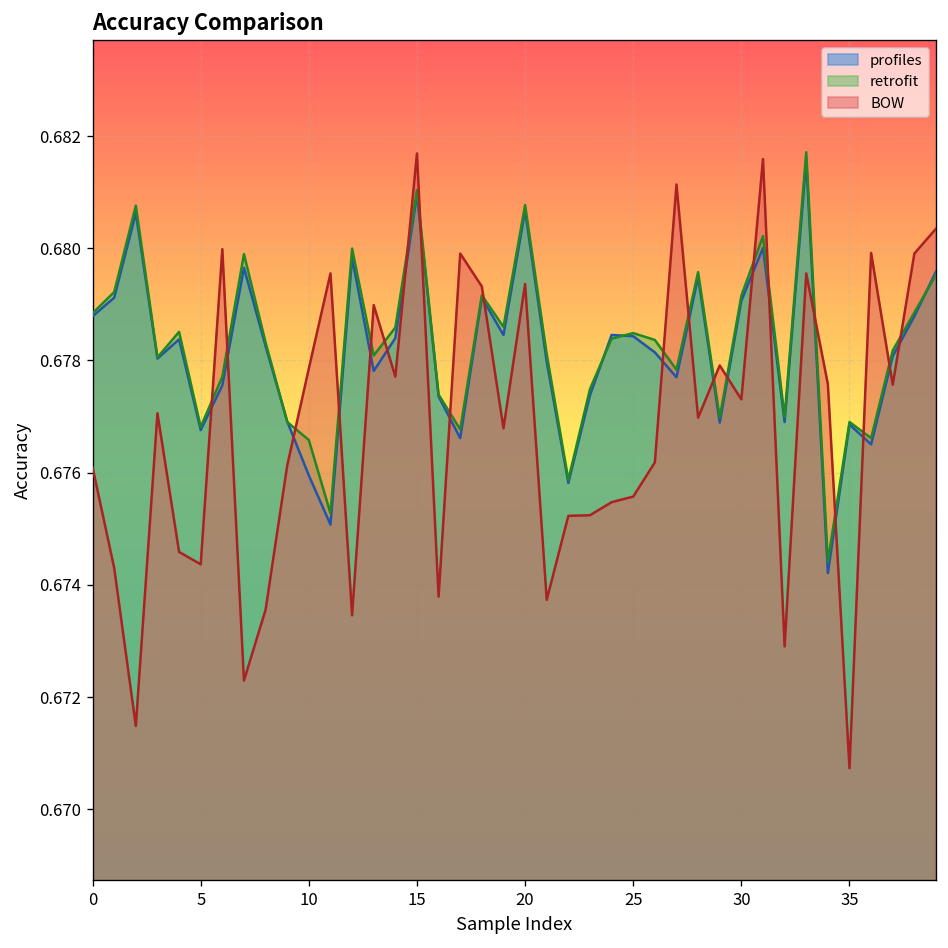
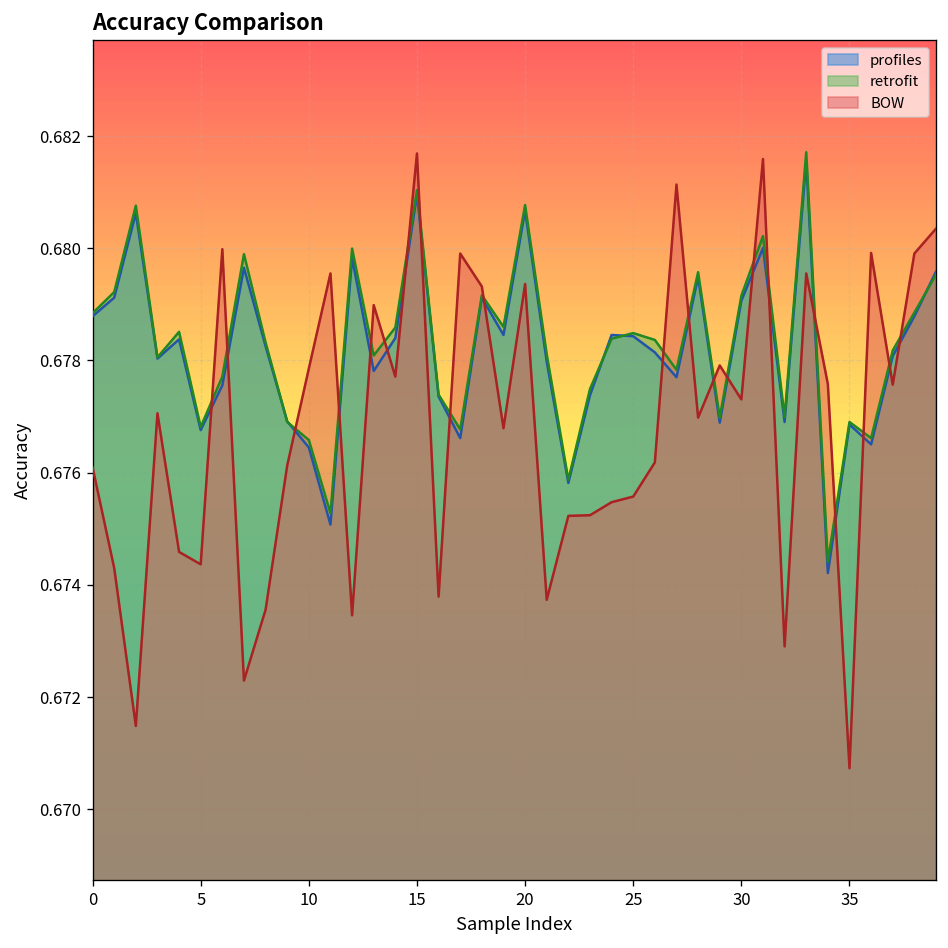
  {
    "profiles": {
      "0": 0.6788,
      "5": 0.6768,
-     "10": 0.6760,
+     "10": 0.6764,
      "15": 0.6810,
      "20": 0.6807,
      "25": 0.6784,
      "30": 0.6791
    },
    "retrofit": {
      "0": 0.6788,
      "5": 0.6768,
      "10": 0.6766,
      "15": 0.6810,
      "20": 0.6808,
      "25": 0.6785,
      "30": 0.6792
    },
    "BOW": {
      "0": 0.6761,
      "5": 0.6744,
      "10": 0.6779,
      "15": 0.6817,
      "20": 0.6794,
      "25": 0.6756,
      "30": 0.6773,
      "35": 0.6707
    }
  }
